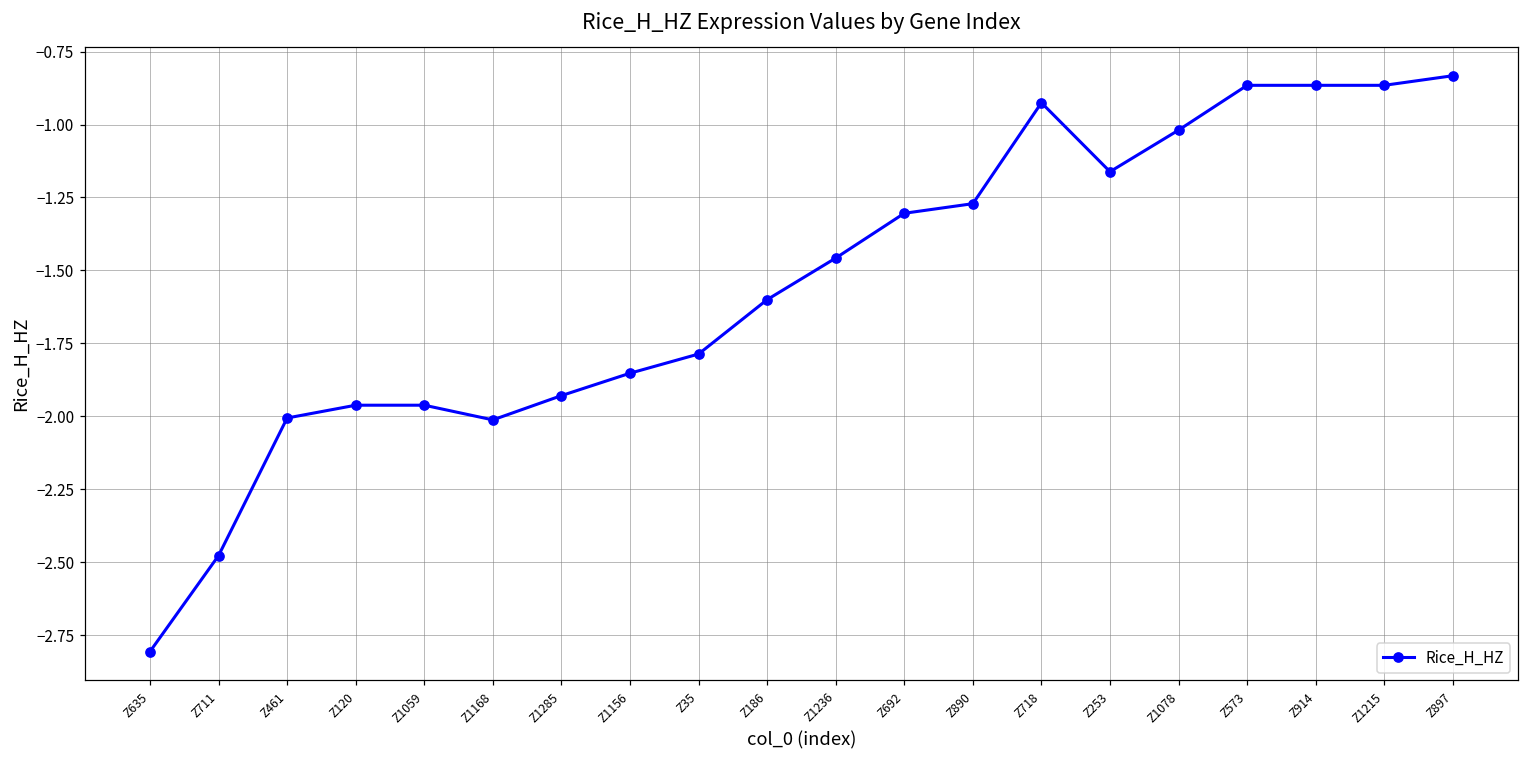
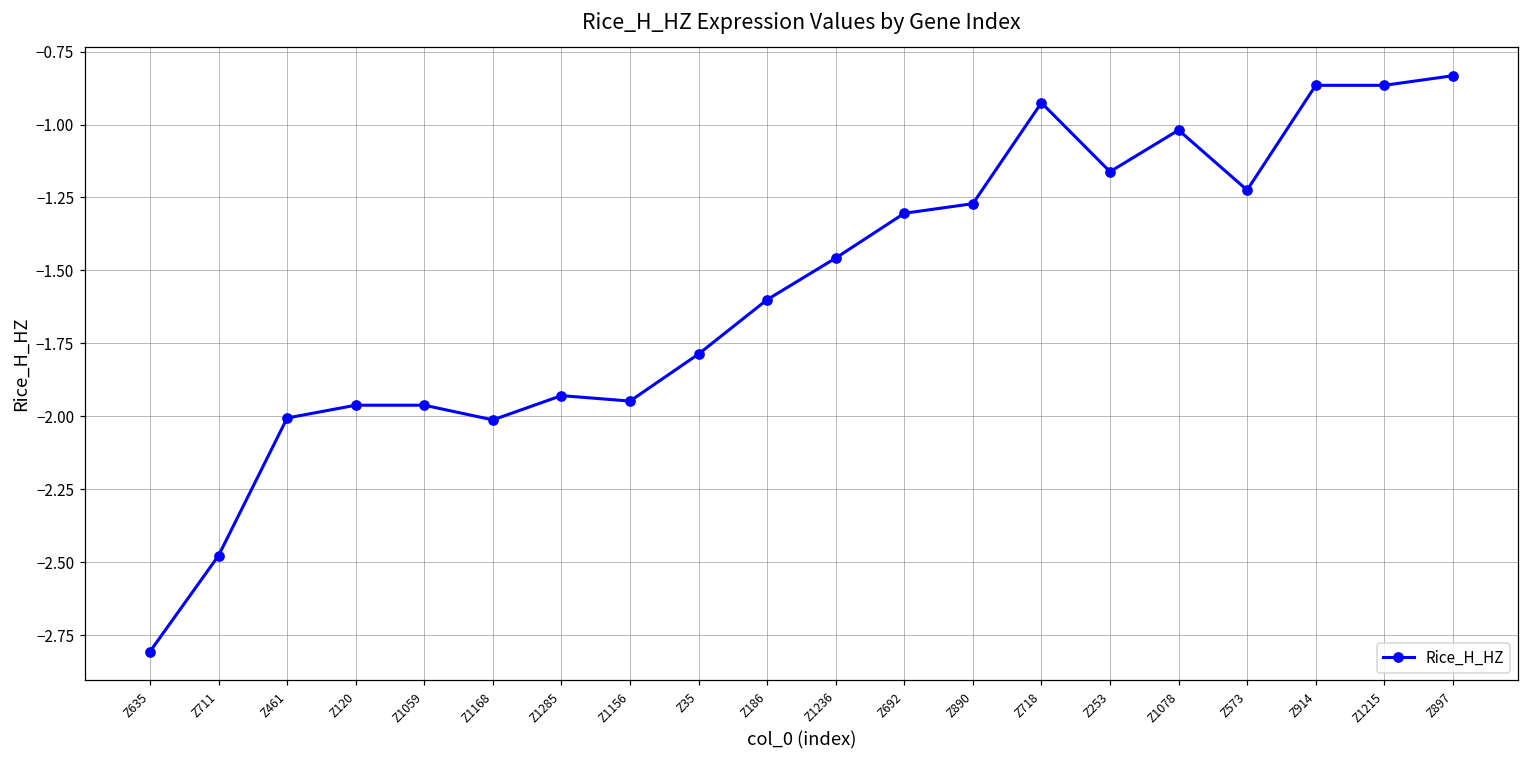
  {
    "Z635": -2.81,
    "Z711": -2.48,
    "Z461": -2.01,
    "Z120": -1.96,
    "Z1059": -1.96,
    "Z1168": -2.01,
    "Z1285": -1.93,
-   "Z1156": -1.85,
+   "Z1156": -1.95,
    "Z35": -1.79,
    "Z186": -1.60,
    "Z1236": -1.46,
    "Z692": -1.30,
    "Z890": -1.27,
    "Z718": -0.93,
    "Z253": -1.16,
    "Z1078": -1.02,
-   "Z573": -0.87,
+   "Z573": -1.22,
    "Z914": -0.87,
    "Z1215": -0.87,
    "Z897": -0.83
  }
